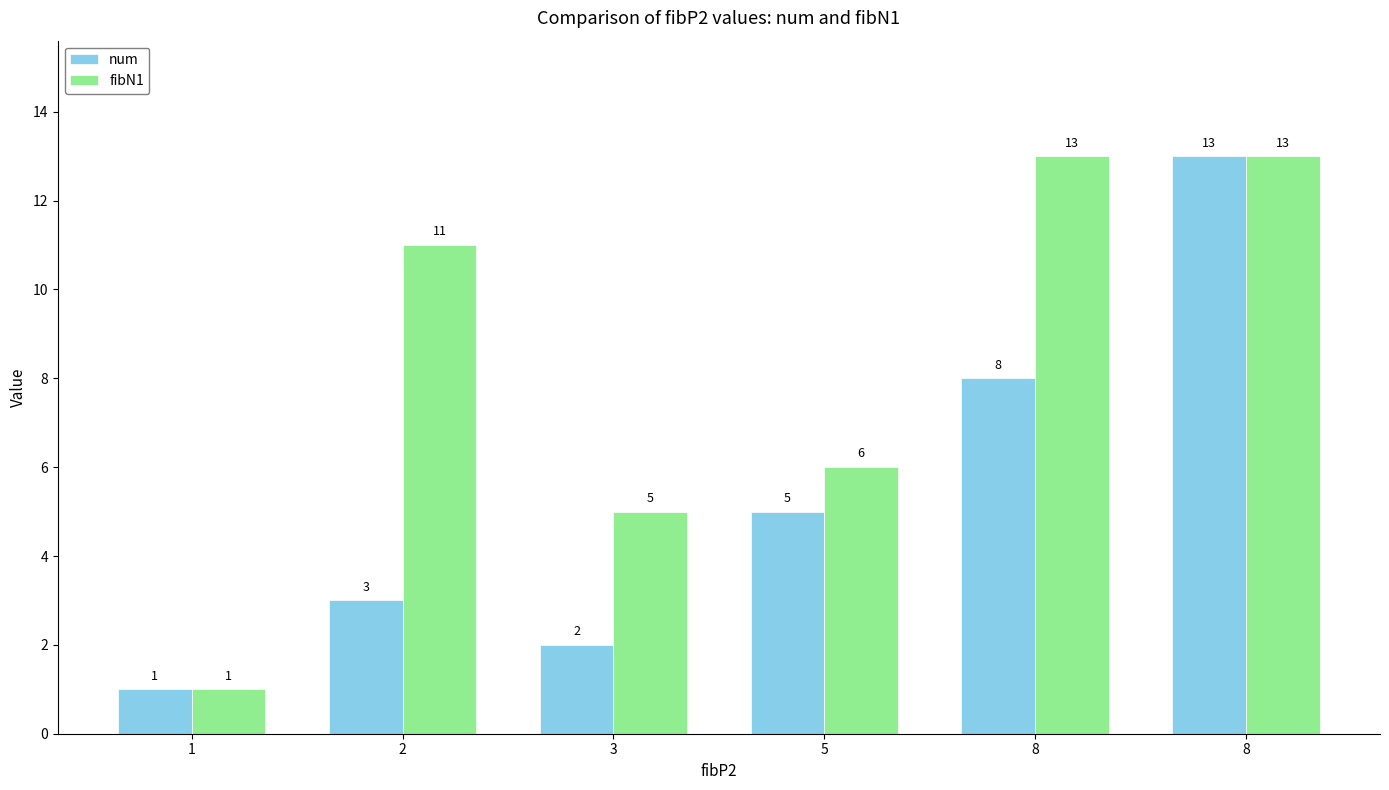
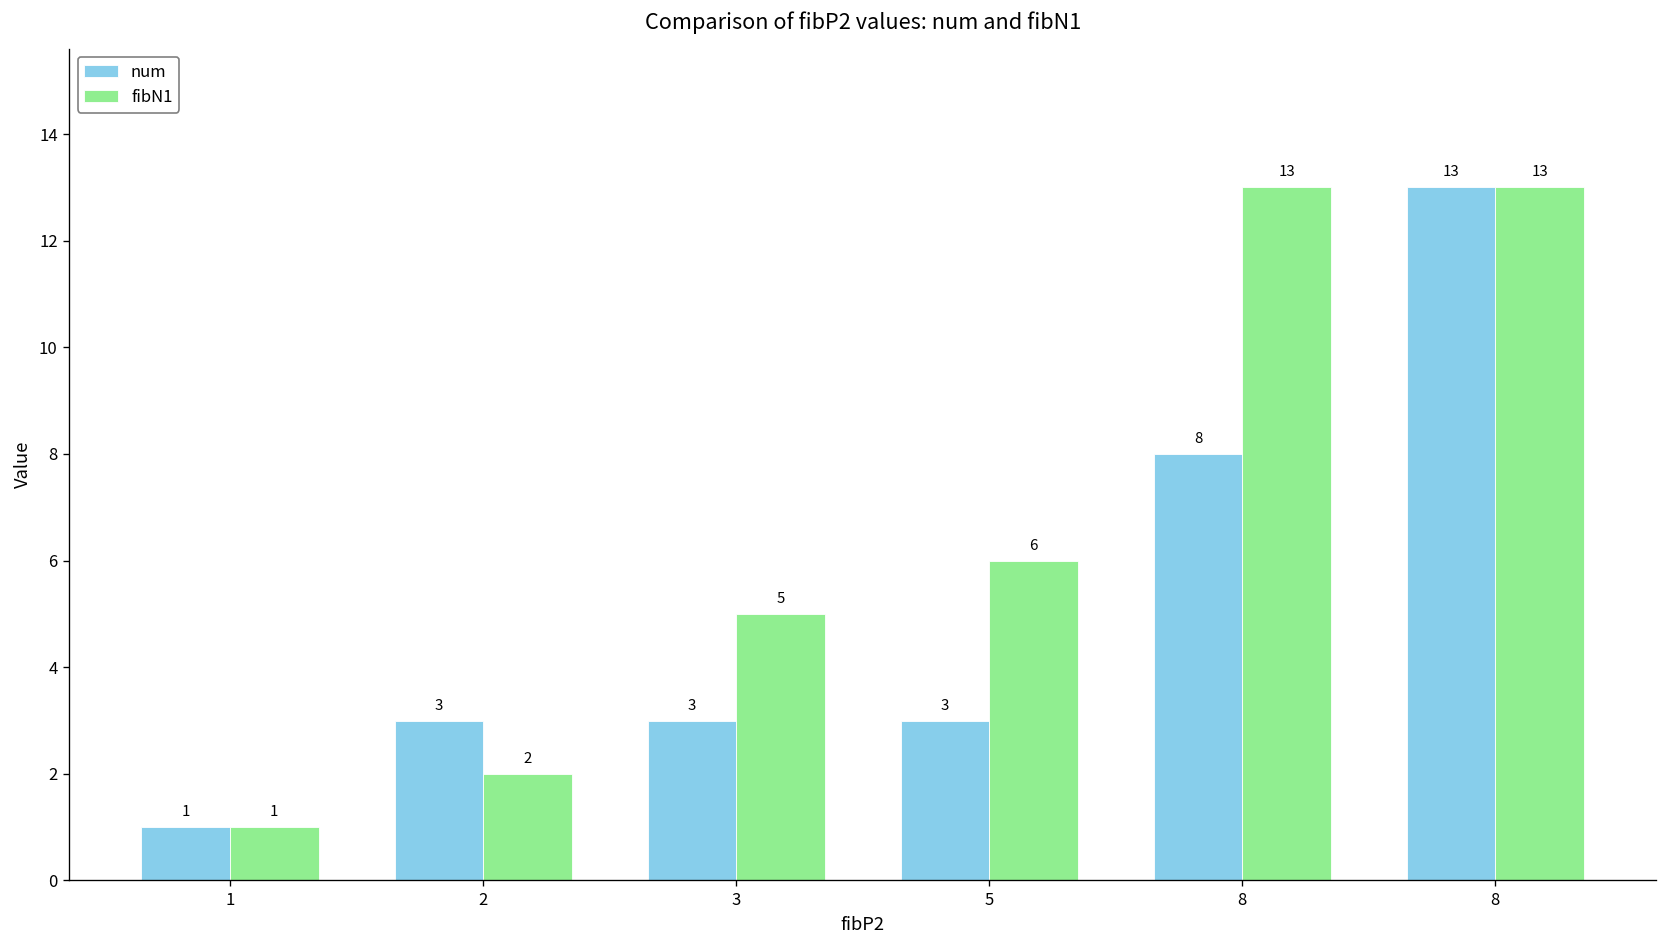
  {
    "num": {
      "1": 1,
      "2": 3,
-     "3": 2,
-     "5": 5
+     "3": 3,
+     "5": 3
    },
    "fibN1": {
      "1": 1,
-     "2": 11,
+     "2": 2,
      "3": 5,
      "5": 6
    }
  }
